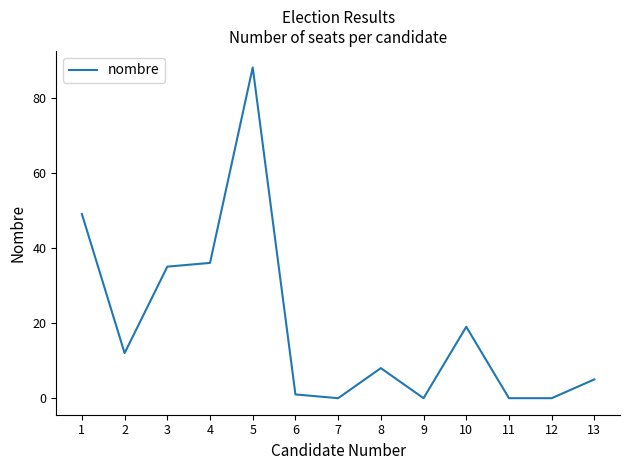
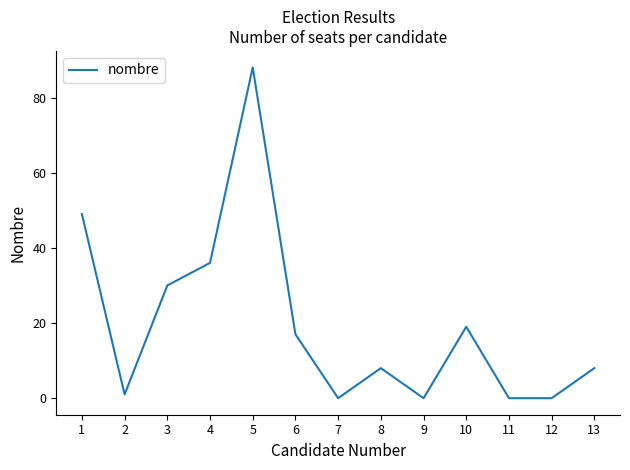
  {
    "1": 49,
-   "2": 12,
-   "3": 35,
+   "2": 1,
+   "3": 30,
    "4": 36,
    "5": 88,
-   "6": 1,
+   "6": 17,
    "7": 0,
    "8": 8,
    "9": 0,
    "10": 19,
    "11": 0,
    "12": 0,
-   "13": 5
+   "13": 8
  }
